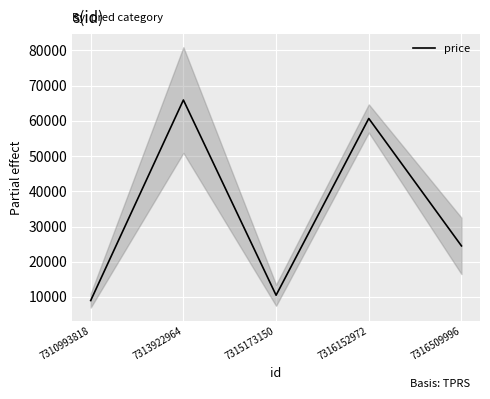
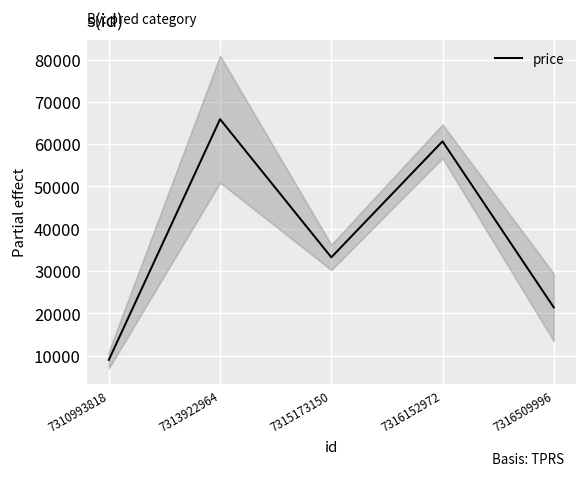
  {
    "price": {
      "7310993818": 9000,
      "7313922964": 66000,
-     "7315173150": 11000,
+     "7315173150": 33000,
      "7316152972": 61000,
-     "7316509996": 25000
+     "7316509996": 21000
    }
  }
